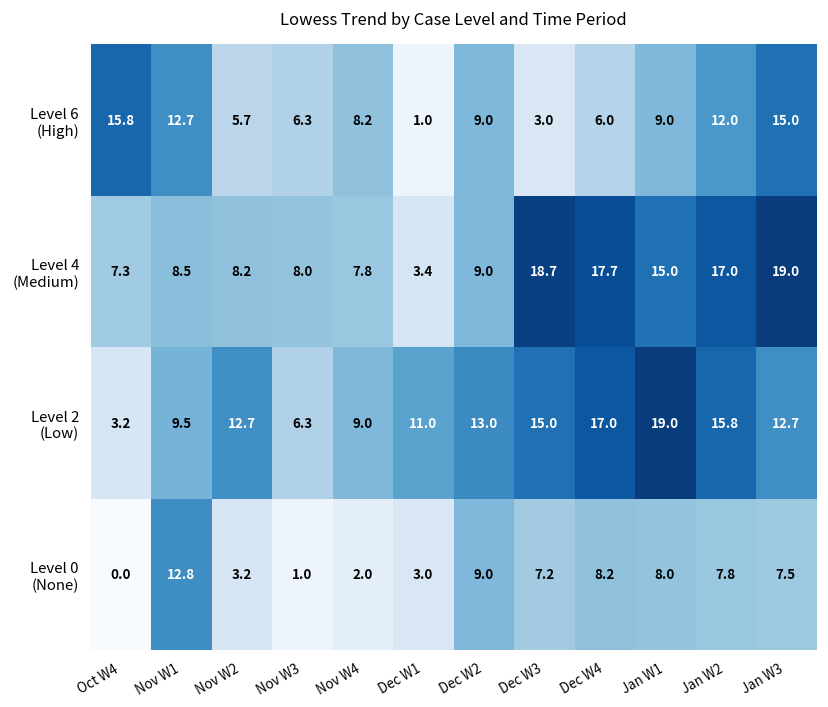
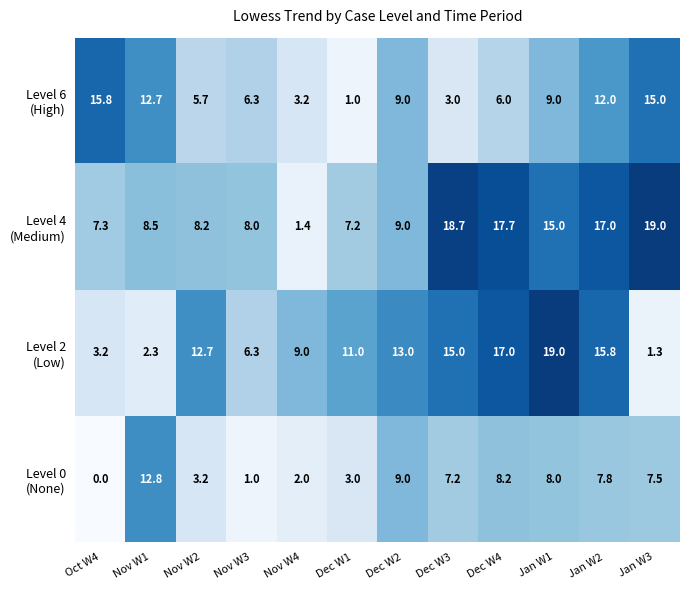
  {
    "Level 6 (High)": {
      "Oct W4": 15.8,
      "Nov W1": 12.7,
      "Nov W2": 5.7,
      "Nov W3": 6.3,
-     "Nov W4": 8.2,
+     "Nov W4": 3.2,
      "Dec W1": 1.0,
      "Dec W2": 9.0,
      "Dec W3": 3.0,
      "Dec W4": 6.0,
      "Jan W1": 9.0,
      "Jan W2": 12.0,
      "Jan W3": 15.0
    },
    "Level 4 (Medium)": {
      "Oct W4": 7.3,
      "Nov W1": 8.5,
      "Nov W2": 8.2,
      "Nov W3": 8.0,
-     "Nov W4": 7.8,
-     "Dec W1": 3.4,
+     "Nov W4": 1.4,
+     "Dec W1": 7.2,
      "Dec W2": 9.0,
      "Dec W3": 18.7,
      "Dec W4": 17.7,
      "Jan W1": 15.0,
      "Jan W2": 17.0,
      "Jan W3": 19.0
    },
    "Level 2 (Low)": {
      "Oct W4": 3.2,
-     "Nov W1": 9.5,
+     "Nov W1": 2.3,
      "Nov W2": 12.7,
      "Nov W3": 6.3,
      "Nov W4": 9.0,
      "Dec W1": 11.0,
      "Dec W2": 13.0,
      "Dec W3": 15.0,
      "Dec W4": 17.0,
      "Jan W1": 19.0,
      "Jan W2": 15.8,
-     "Jan W3": 12.7
+     "Jan W3": 1.3
    },
    "Level 0 (None)": {
      "Oct W4": 0.0,
      "Nov W1": 12.8,
      "Nov W2": 3.2,
      "Nov W3": 1.0,
      "Nov W4": 2.0,
      "Dec W1": 3.0,
      "Dec W2": 9.0,
      "Dec W3": 7.2,
      "Dec W4": 8.2,
      "Jan W1": 8.0,
      "Jan W2": 7.8,
      "Jan W3": 7.5
    }
  }
